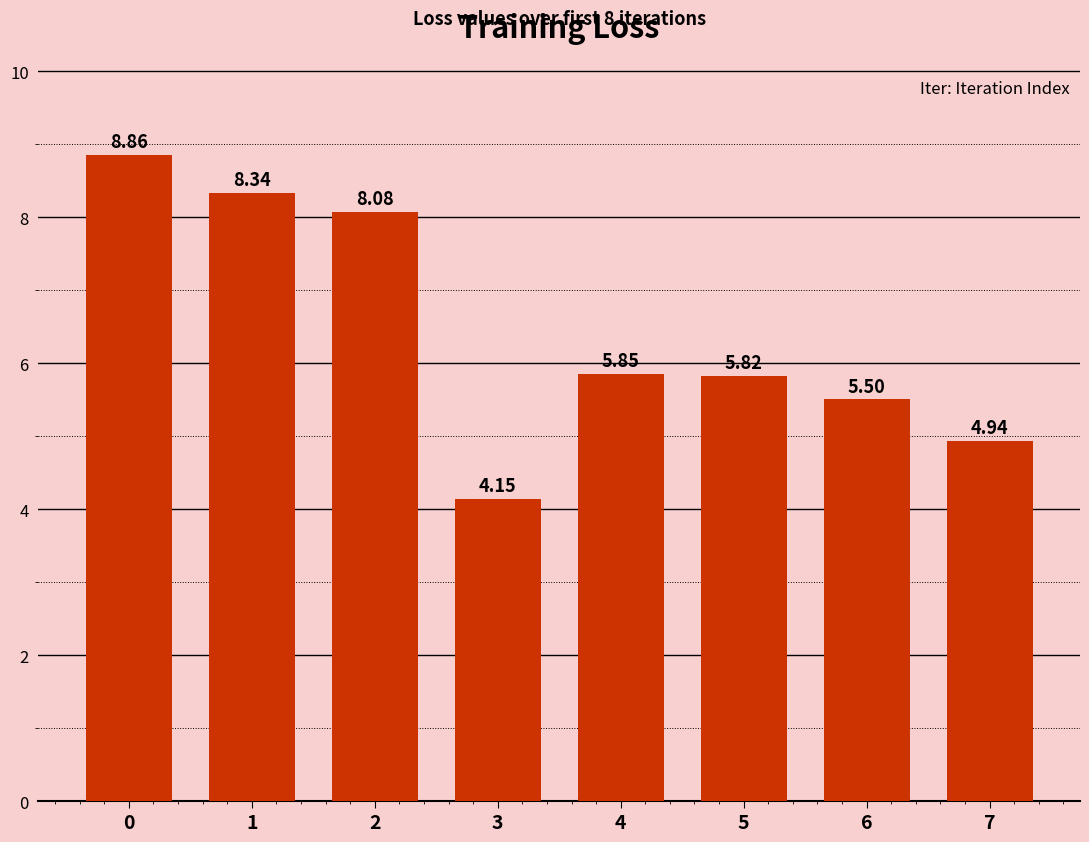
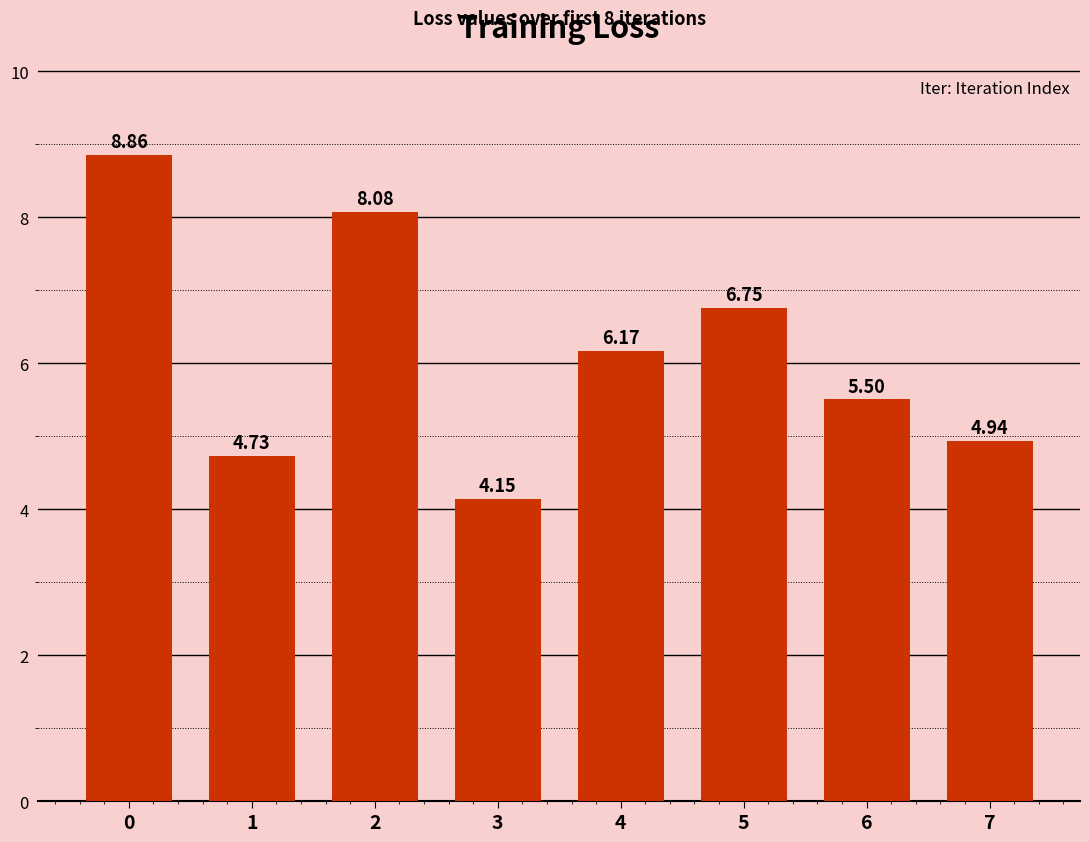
  {
    "0": 8.86,
-   "1": 8.34,
+   "1": 4.73,
    "2": 8.08,
    "3": 4.15,
-   "4": 5.85,
-   "5": 5.82,
+   "4": 6.17,
+   "5": 6.75,
    "6": 5.50,
    "7": 4.94
  }
